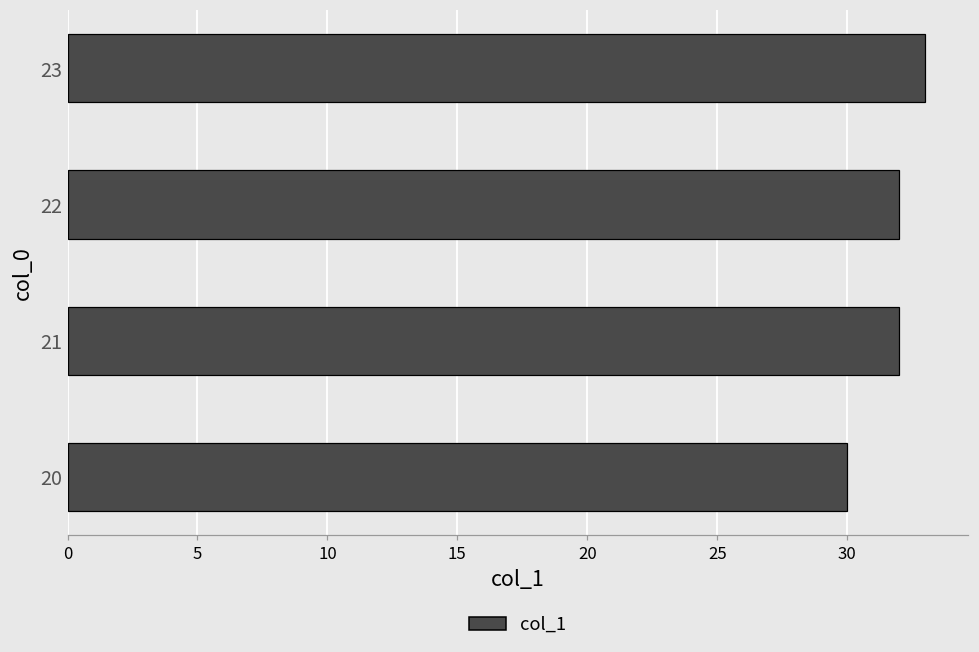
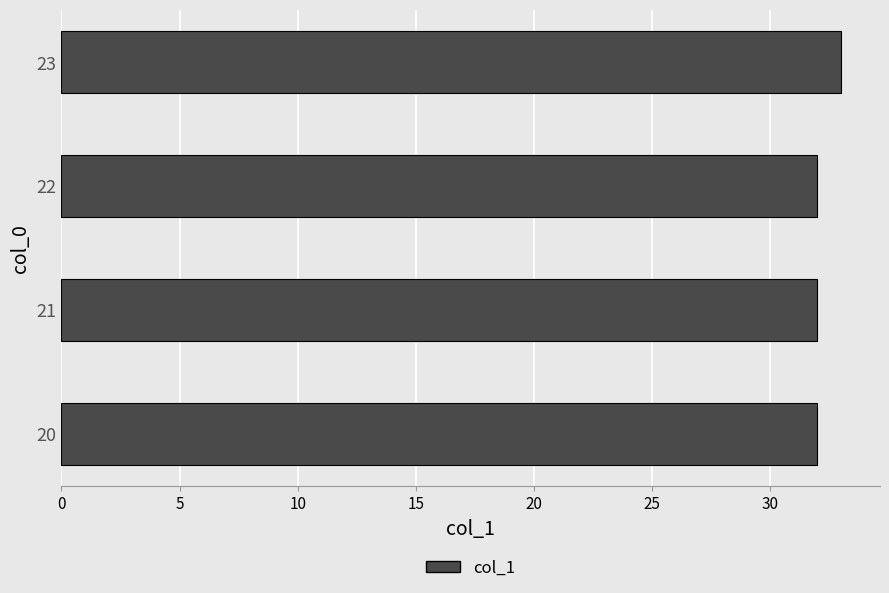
  {
    "23": 33,
    "22": 32,
    "21": 32,
-   "20": 30
+   "20": 32
  }
